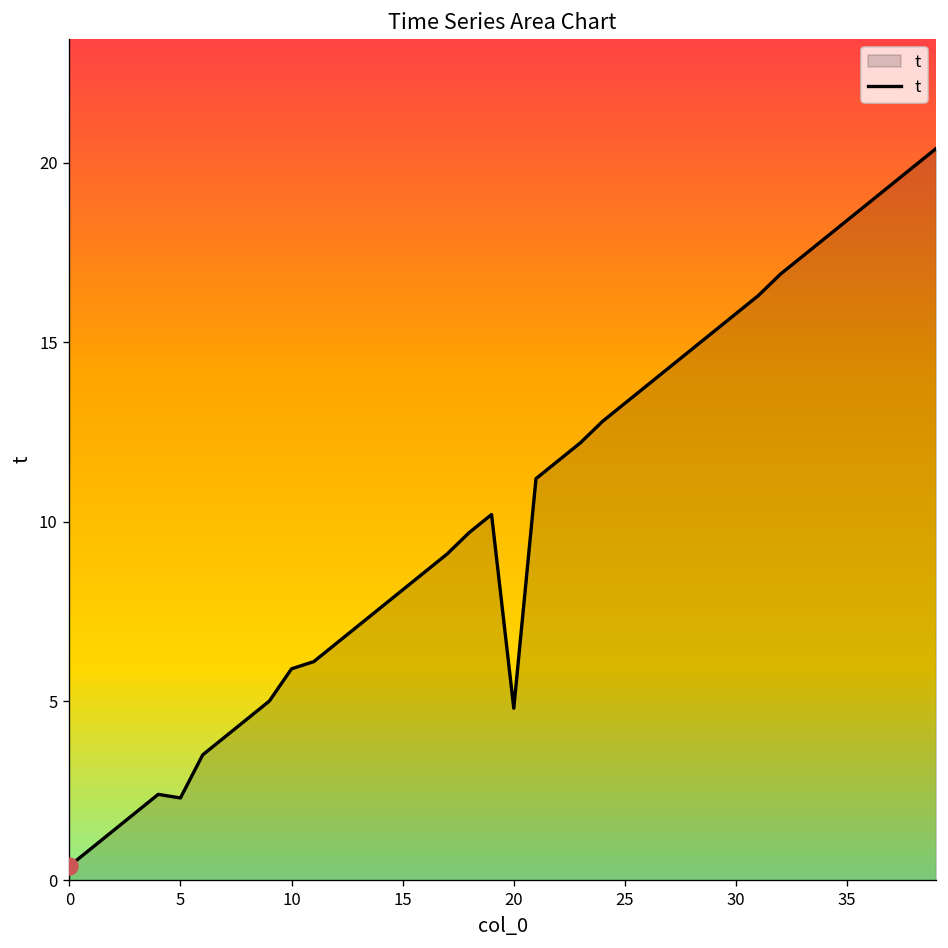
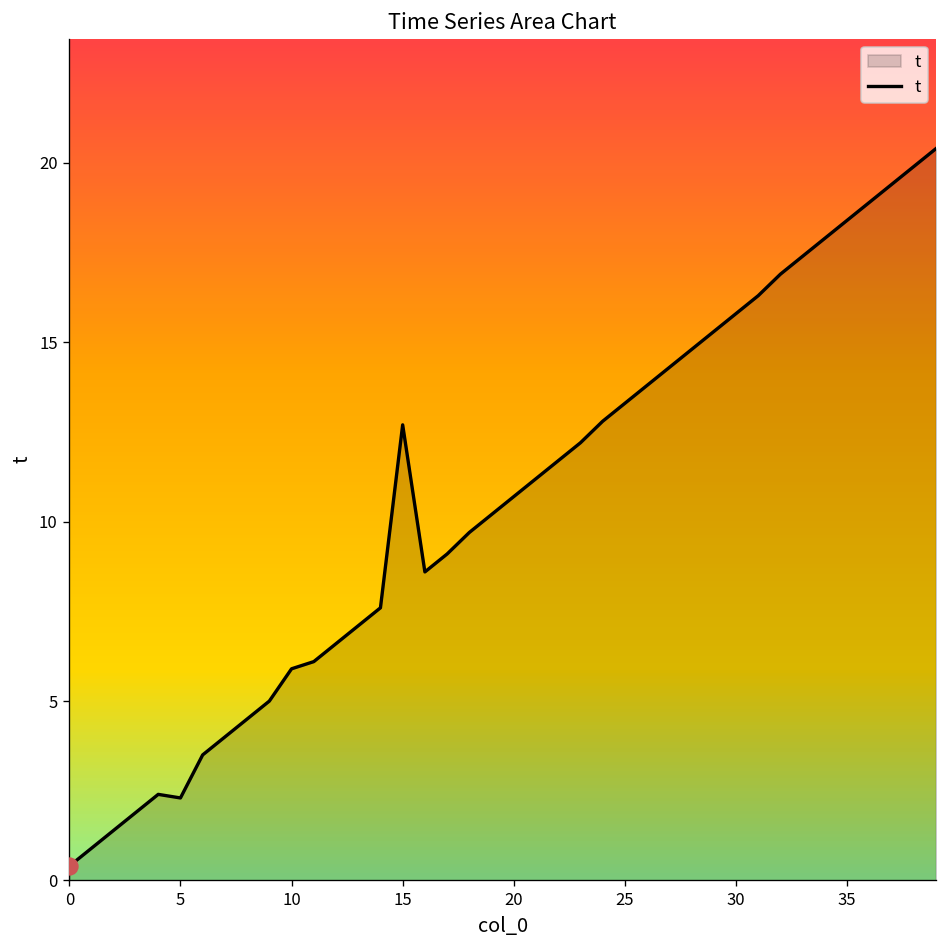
  {
    "t": {
      "5": 2.3,
      "10": 5.9,
-     "15": 8.1,
-     "20": 4.8,
+     "15": 12.7,
+     "20": 10.7,
      "25": 13.3,
      "30": 15.8,
      "35": 18.4
    }
  }
